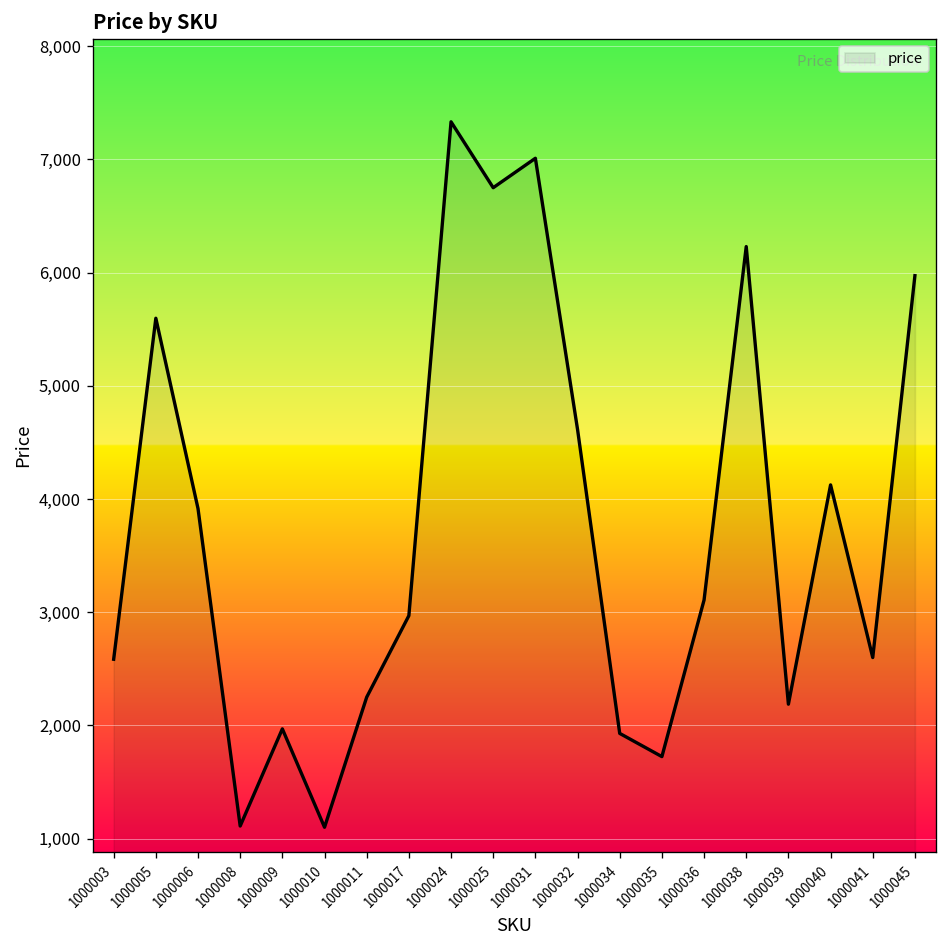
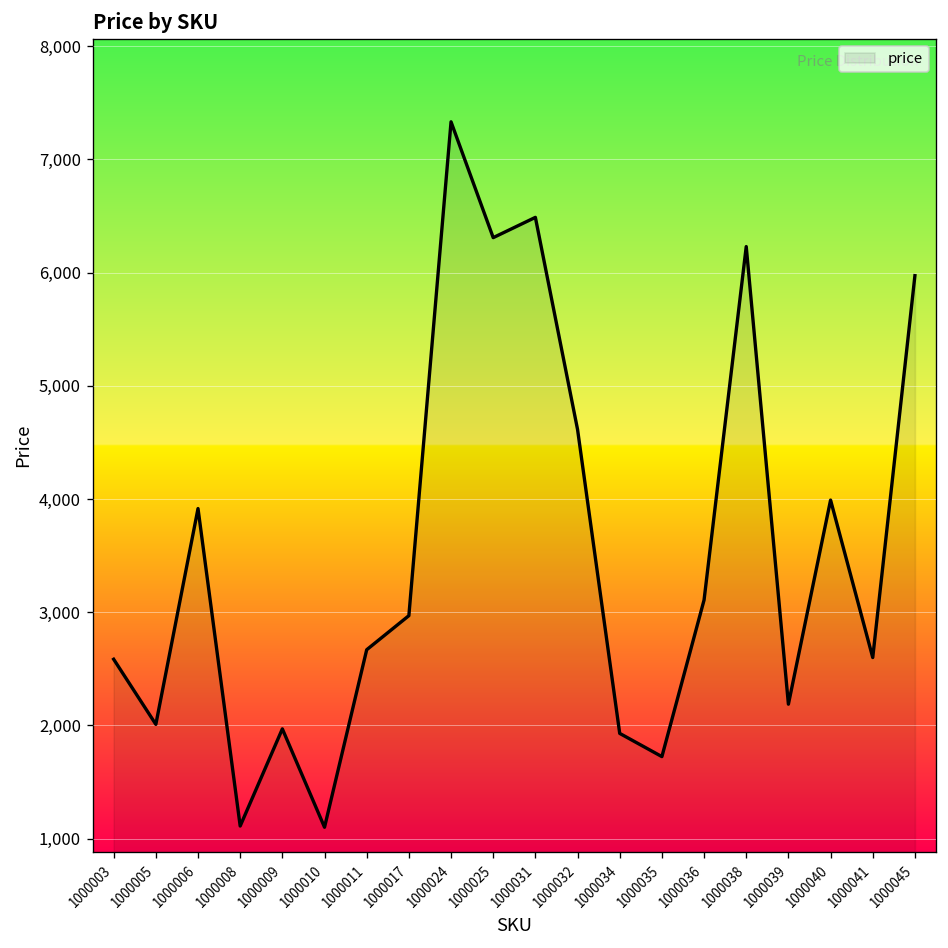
  {
    "1000003": "2,600",
-   "1000005": "5,600",
+   "1000005": "2,000",
    "1000006": "3,900",
    "1000008": "1,100",
    "1000009": "2,000",
    "1000010": "1,100",
-   "1000011": "2,300",
+   "1000011": "2,700",
    "1000017": "3,000",
    "1000024": "7,300",
-   "1000025": "6,800",
-   "1000031": "7,000",
+   "1000025": "6,300",
+   "1000031": "6,500",
    "1000032": "4,600",
    "1000034": "1,900",
    "1000035": "1,700",
    "1000036": "3,100",
    "1000038": "6,200",
    "1000039": "2,200",
-   "1000040": "4,100",
+   "1000040": "4,000",
    "1000041": "2,600",
    "1000045": "6,000"
  }
